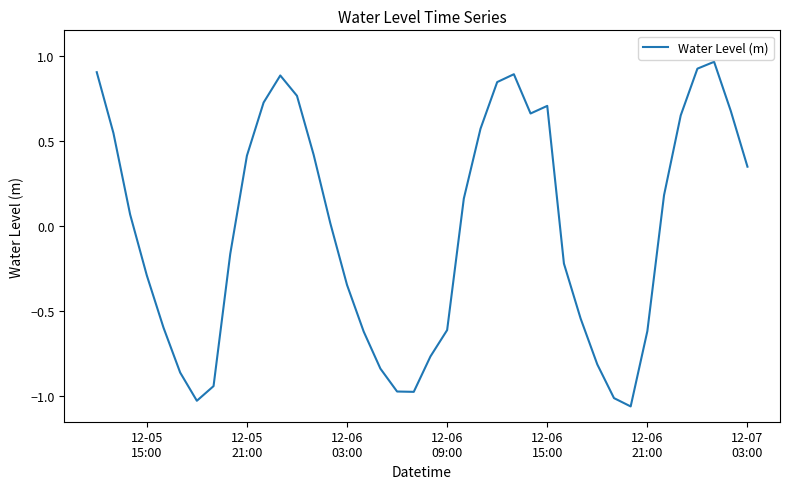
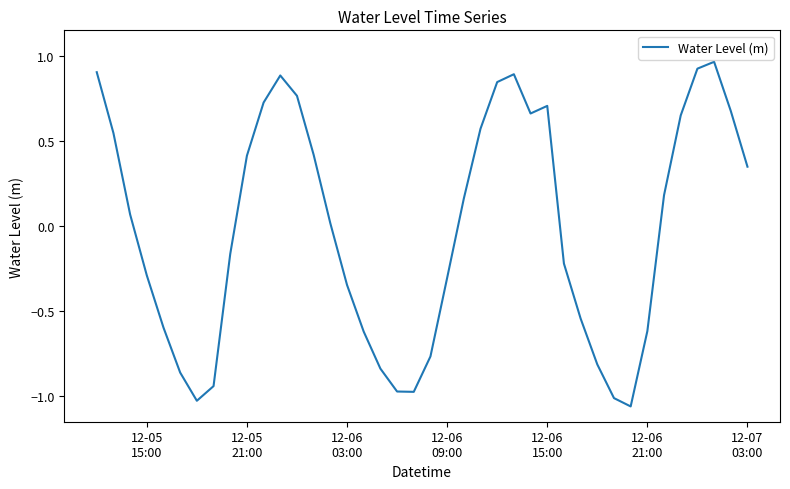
  {
    "12-05 15:00": -0.29,
    "12-05 21:00": 0.41,
    "12-06 03:00": -0.35,
-   "12-06 09:00": -0.61,
+   "12-06 09:00": -0.31,
    "12-06 15:00": 0.71,
    "12-06 21:00": -0.62,
    "12-07 03:00": 0.35
  }
